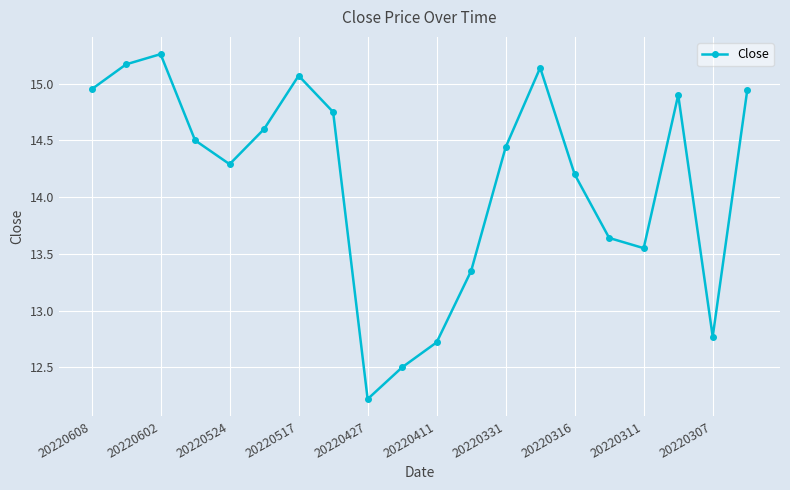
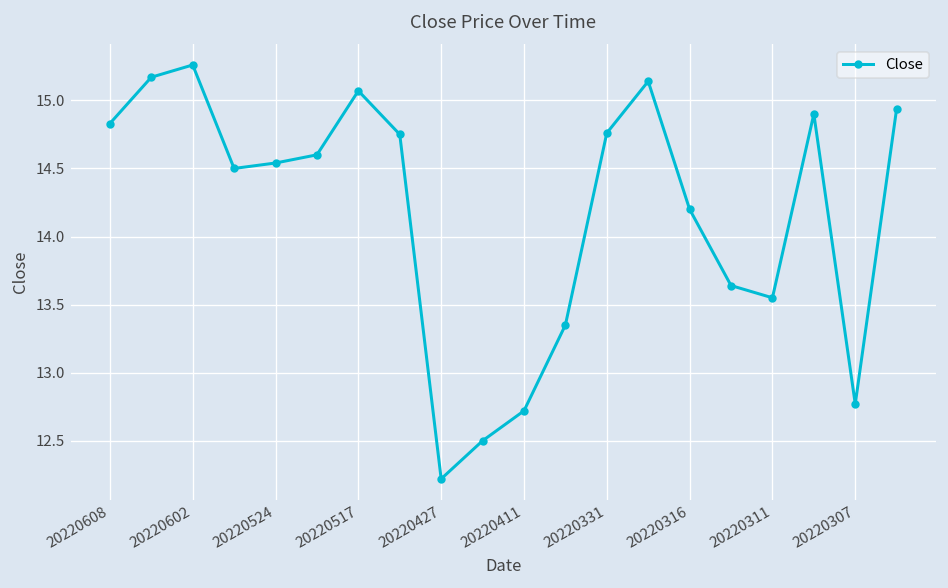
  {
-   "20220608": 14.95,
+   "20220608": 14.83,
    "20220602": 15.26,
-   "20220524": 14.29,
+   "20220524": 14.54,
    "20220517": 15.07,
    "20220427": 12.22,
    "20220411": 12.72,
-   "20220331": 14.44,
+   "20220331": 14.76,
    "20220316": 14.20,
    "20220311": 13.55,
    "20220307": 12.77
  }
